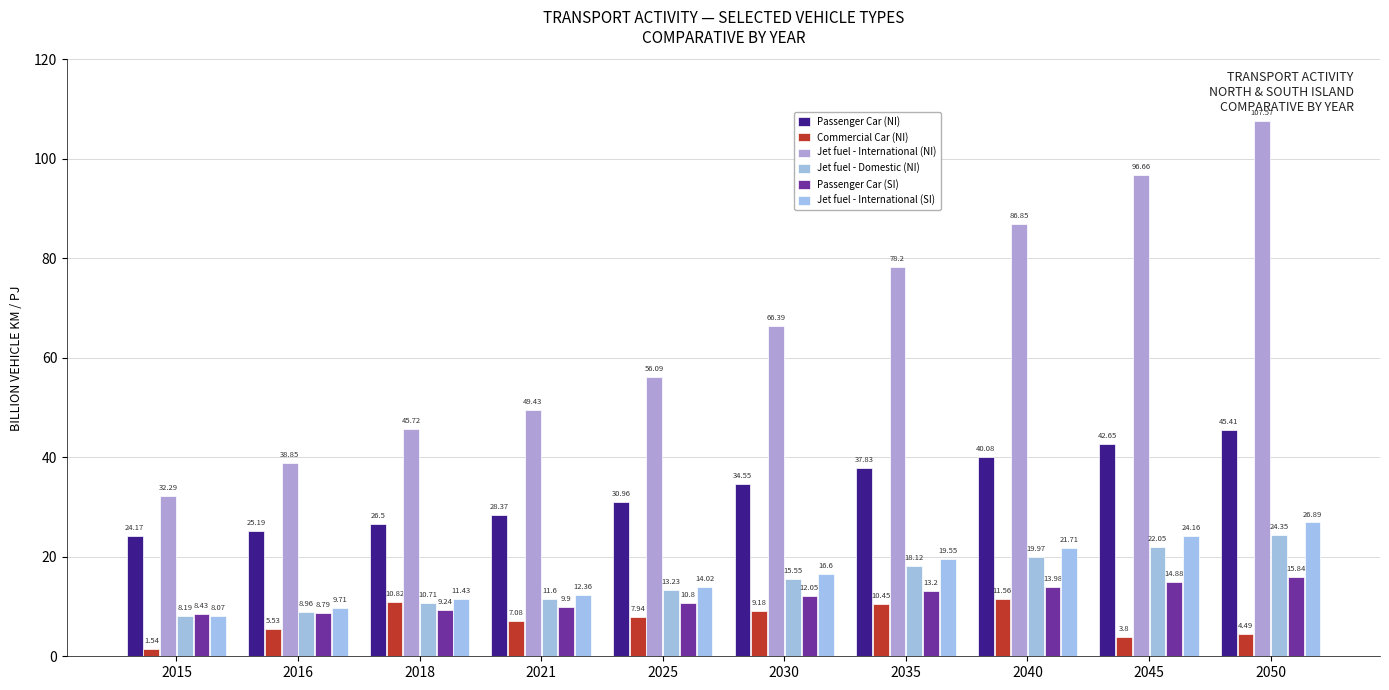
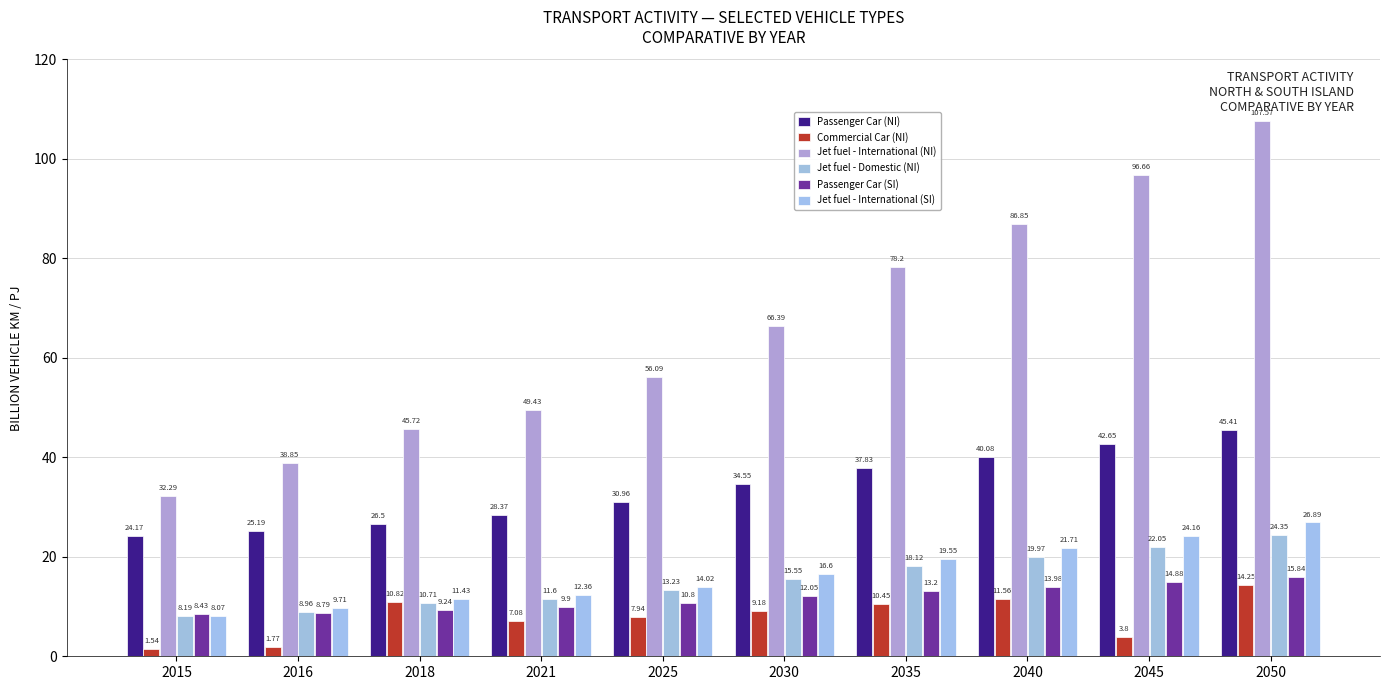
  {
    "Commercial Car (NI)": {
      "2015": 1.54,
-     "2016": 5.53,
+     "2016": 1.77,
      "2018": 10.82,
      "2021": 7.08,
      "2025": 7.94,
      "2030": 9.18,
      "2035": 10.45,
      "2040": 11.56,
      "2045": 3.8,
-     "2050": 4.49
+     "2050": 14.25
    }
  }
